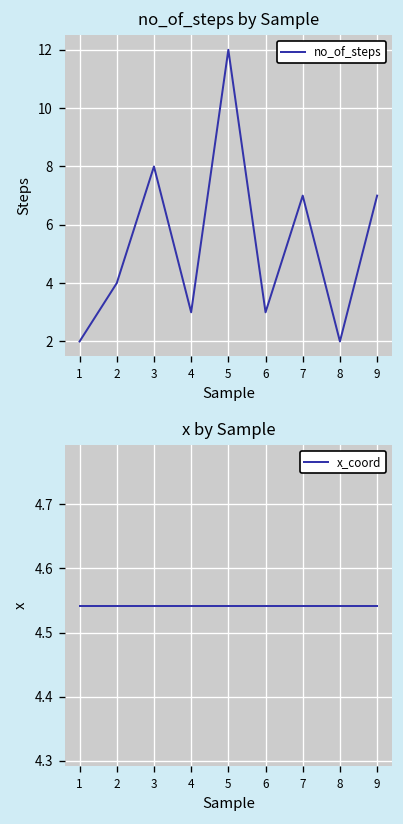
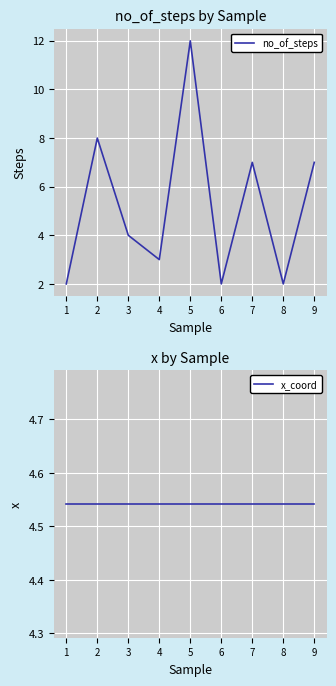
  {
    "no_of_steps by Sample": {
      "1": 2,
-     "2": 4,
-     "3": 8,
+     "2": 8,
+     "3": 4,
      "4": 3,
      "5": 12,
-     "6": 3,
+     "6": 2,
      "7": 7,
      "8": 2,
      "9": 7
    },
    "x by Sample": {
      "1": 4.54,
      "2": 4.54,
      "3": 4.54,
      "4": 4.54,
      "5": 4.54,
      "6": 4.54,
      "7": 4.54,
      "8": 4.54,
      "9": 4.54
    }
  }
